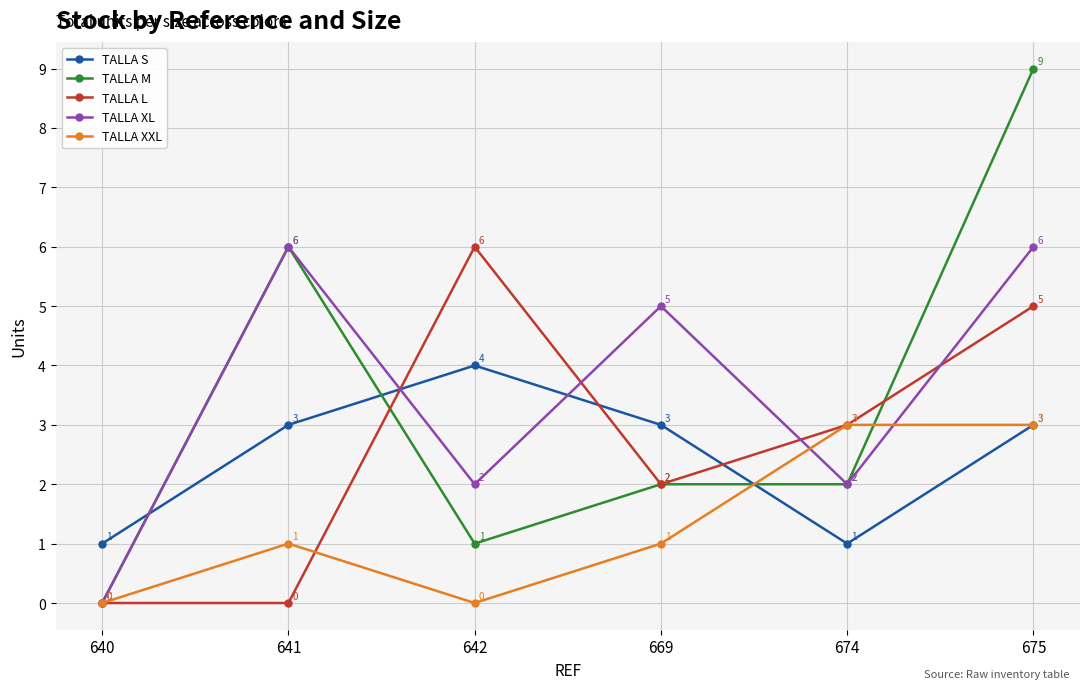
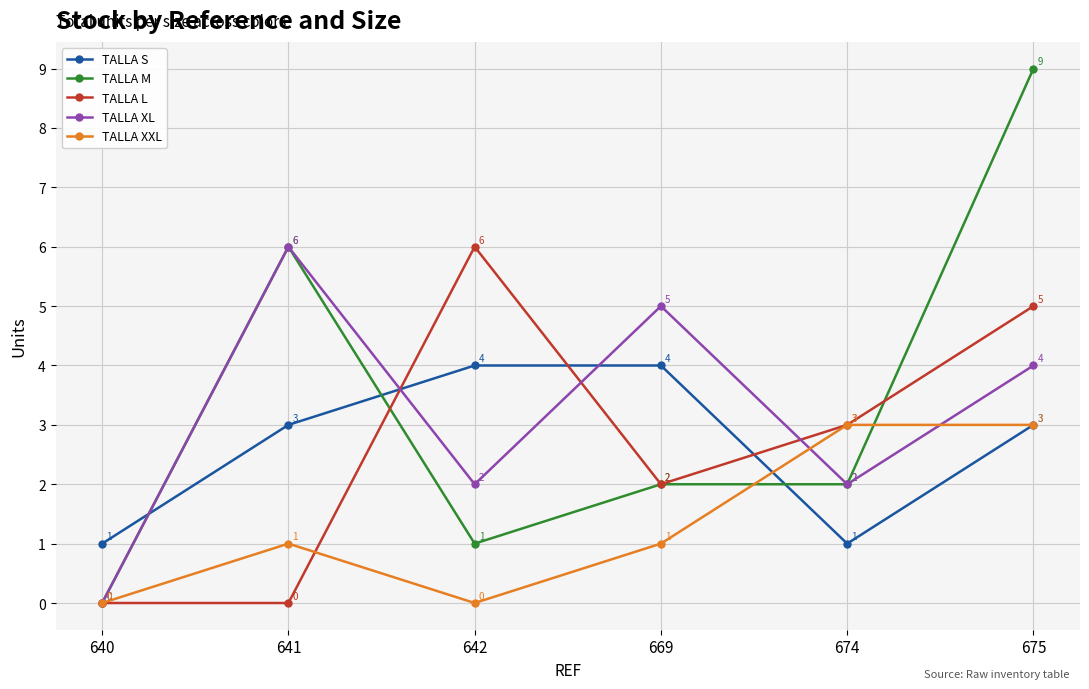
  {
    "TALLA S": {
      "640": 1,
      "641": 3,
      "642": 4,
-     "669": 3,
+     "669": 4,
      "674": 1
    },
    "TALLA M": {
      "642": 1,
      "675": 9
    },
    "TALLA L": {
      "641": 0,
      "642": 6,
      "675": 5
    },
    "TALLA XL": {
      "642": 2,
      "669": 5,
-     "675": 6
+     "675": 4
    },
    "TALLA XXL": {
      "641": 1,
      "642": 0,
      "669": 1
    }
  }
